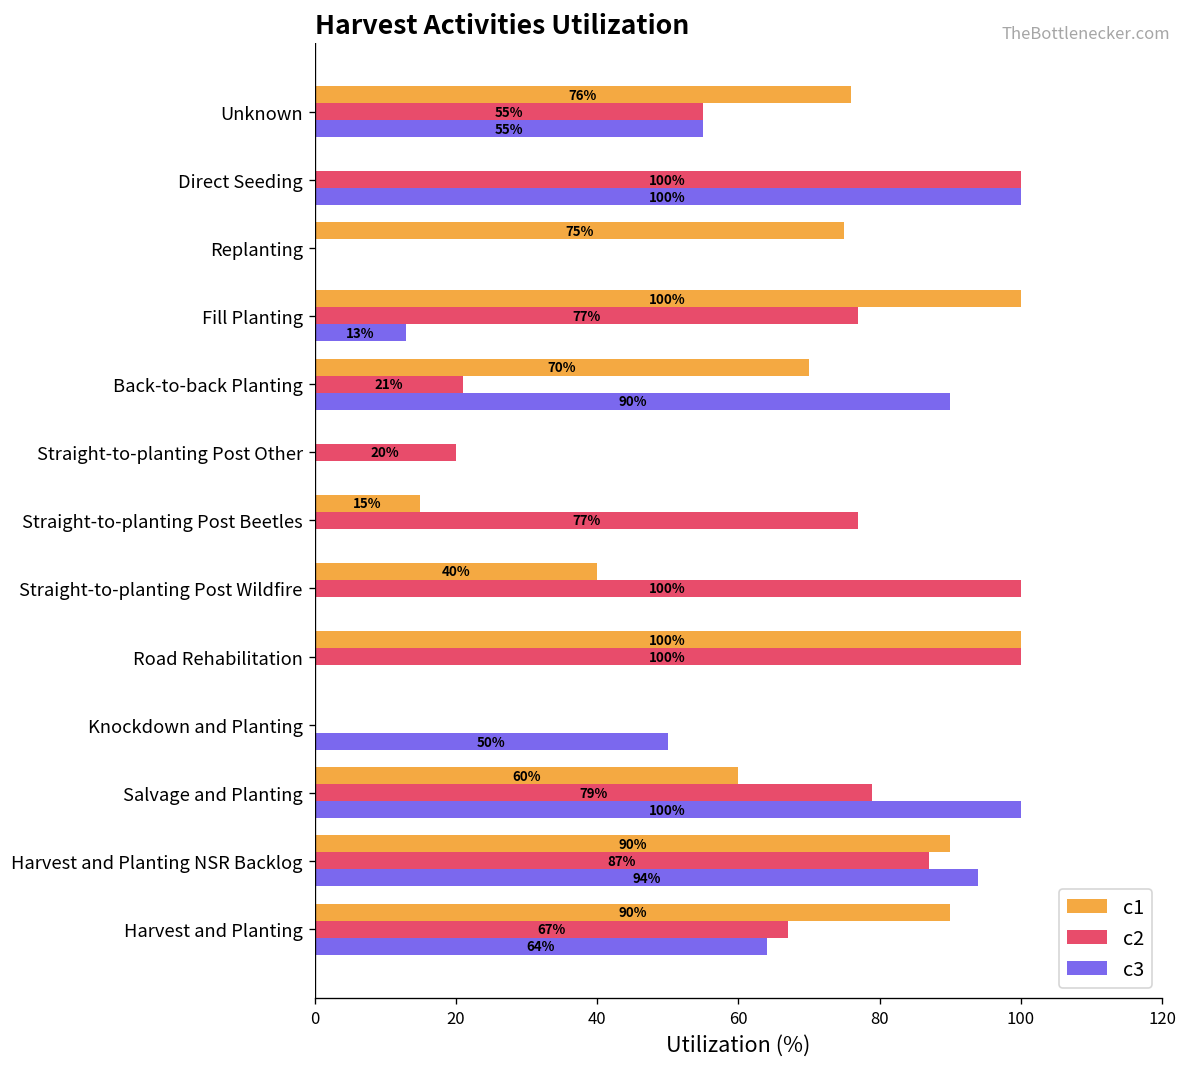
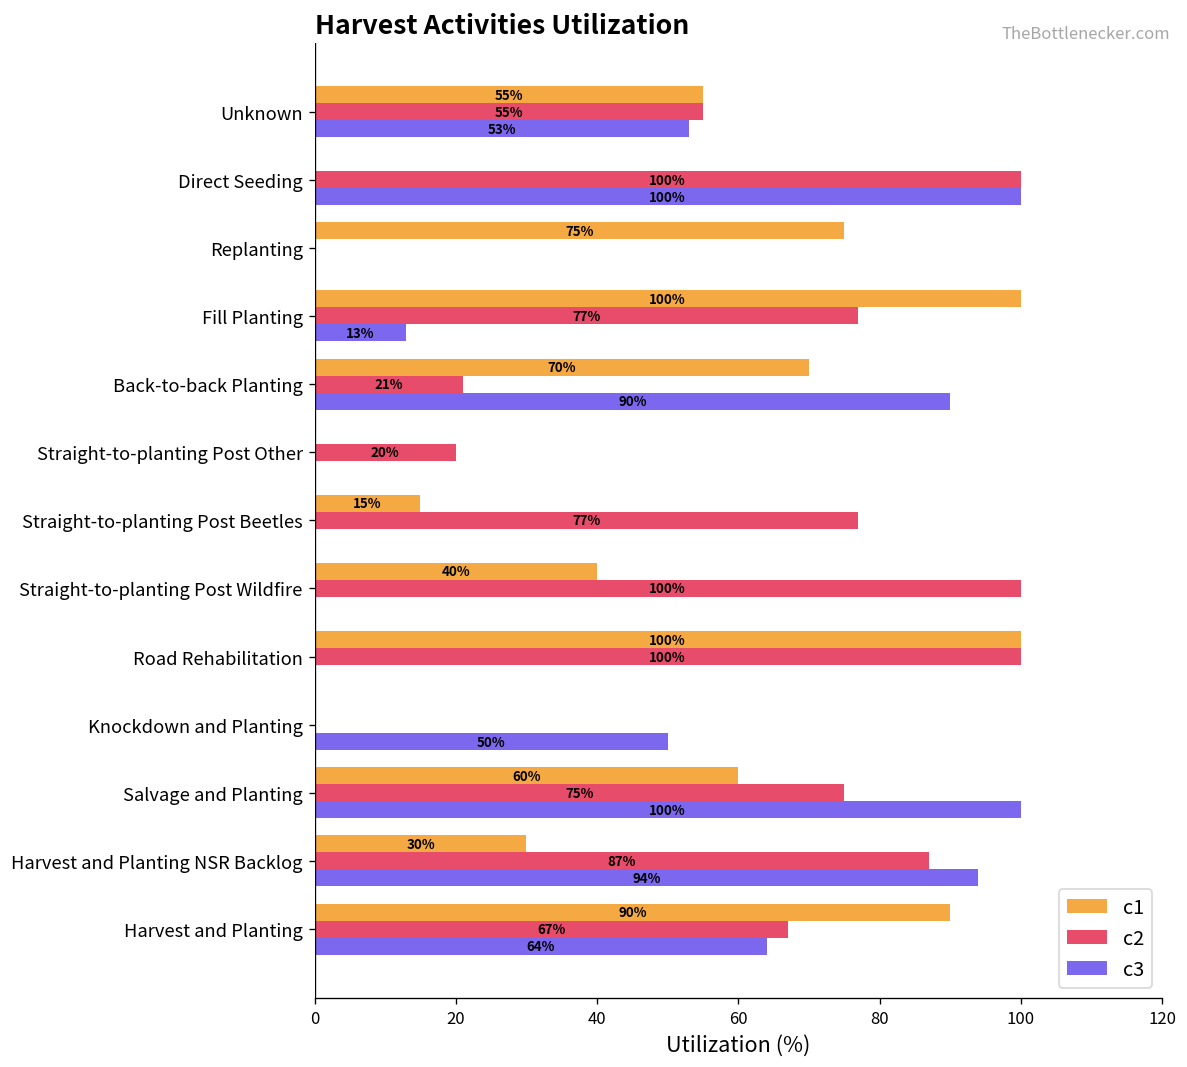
  {
    "c1": {
-     "Unknown": "76%",
+     "Unknown": "55%",
      "Replanting": "75%",
      "Fill Planting": "100%",
      "Back-to-back Planting": "70%",
      "Straight-to-planting Post Beetles": "15%",
      "Straight-to-planting Post Wildfire": "40%",
      "Road Rehabilitation": "100%",
      "Salvage and Planting": "60%",
-     "Harvest and Planting NSR Backlog": "90%",
+     "Harvest and Planting NSR Backlog": "30%",
      "Harvest and Planting": "90%"
    },
    "c2": {
      "Unknown": "55%",
      "Direct Seeding": "100%",
      "Fill Planting": "77%",
      "Back-to-back Planting": "21%",
      "Straight-to-planting Post Other": "20%",
      "Straight-to-planting Post Beetles": "77%",
      "Straight-to-planting Post Wildfire": "100%",
      "Road Rehabilitation": "100%",
-     "Salvage and Planting": "79%",
+     "Salvage and Planting": "75%",
      "Harvest and Planting NSR Backlog": "87%",
      "Harvest and Planting": "67%"
    },
    "c3": {
-     "Unknown": "55%",
+     "Unknown": "53%",
      "Direct Seeding": "100%",
      "Fill Planting": "13%",
      "Back-to-back Planting": "90%",
      "Knockdown and Planting": "50%",
      "Salvage and Planting": "100%",
      "Harvest and Planting NSR Backlog": "94%",
      "Harvest and Planting": "64%"
    }
  }
